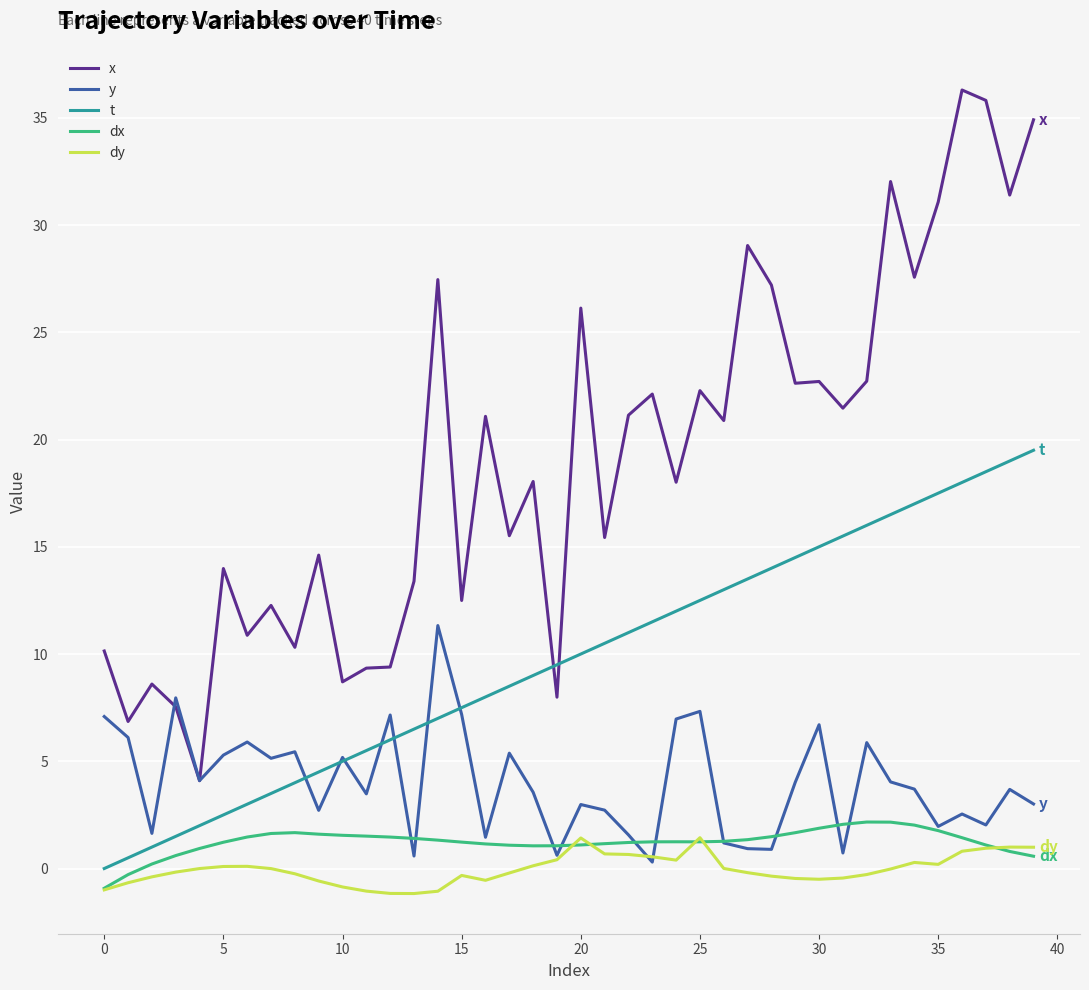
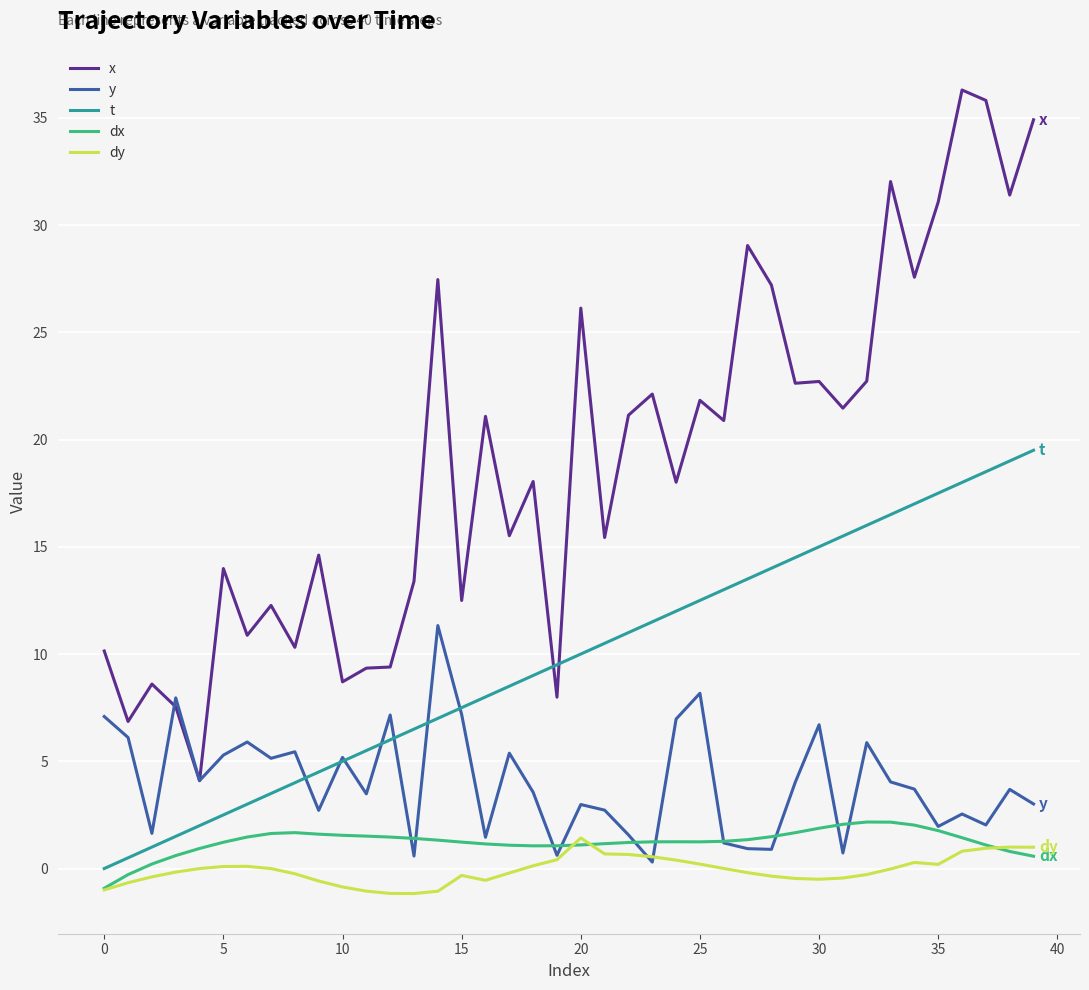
  {
    "x": {
      "0": 10.1,
      "5": 14.0,
      "10": 8.7,
      "15": 12.5,
      "20": 26.1,
-     "25": 22.3,
+     "25": 21.8,
      "30": 22.7,
      "35": 31.1
    },
    "y": {
      "0": 7.1,
      "5": 5.3,
      "10": 5.2,
      "15": 7.2,
      "20": 3.0,
-     "25": 7.3,
+     "25": 8.2,
      "30": 6.7,
      "35": 2.0
    },
    "dy": {
      "5": 0.1,
      "10": -0.9,
      "15": -0.3,
      "20": 1.4,
-     "25": 1.4,
+     "25": 0.2,
      "30": -0.5,
      "35": 0.2
    }
  }
